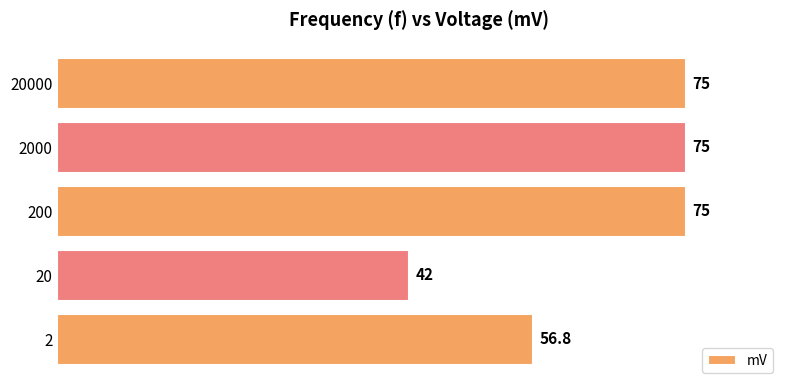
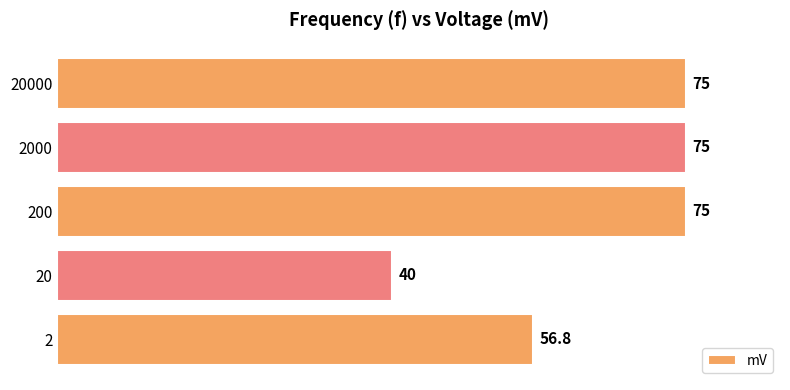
  {
    "20000": 75,
    "2000": 75,
    "200": 75,
-   "20": 42,
+   "20": 40,
    "2": 56.8
  }
